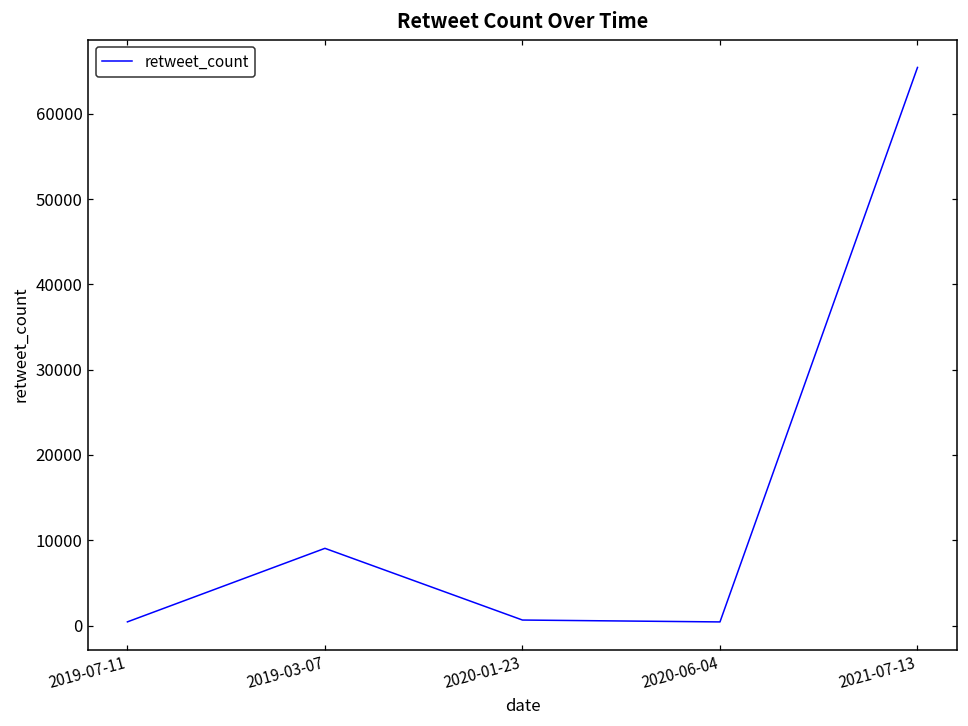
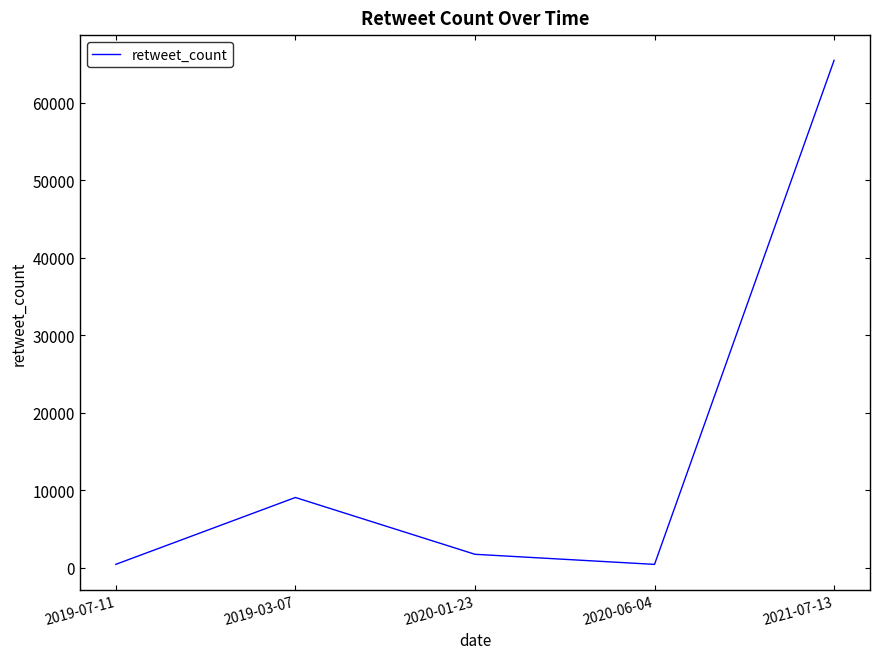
  {
    "2019-07-11": 0,
    "2019-03-07": 9000,
-   "2020-01-23": 1000,
+   "2020-01-23": 2000,
    "2020-06-04": 0,
    "2021-07-13": 65000
  }
